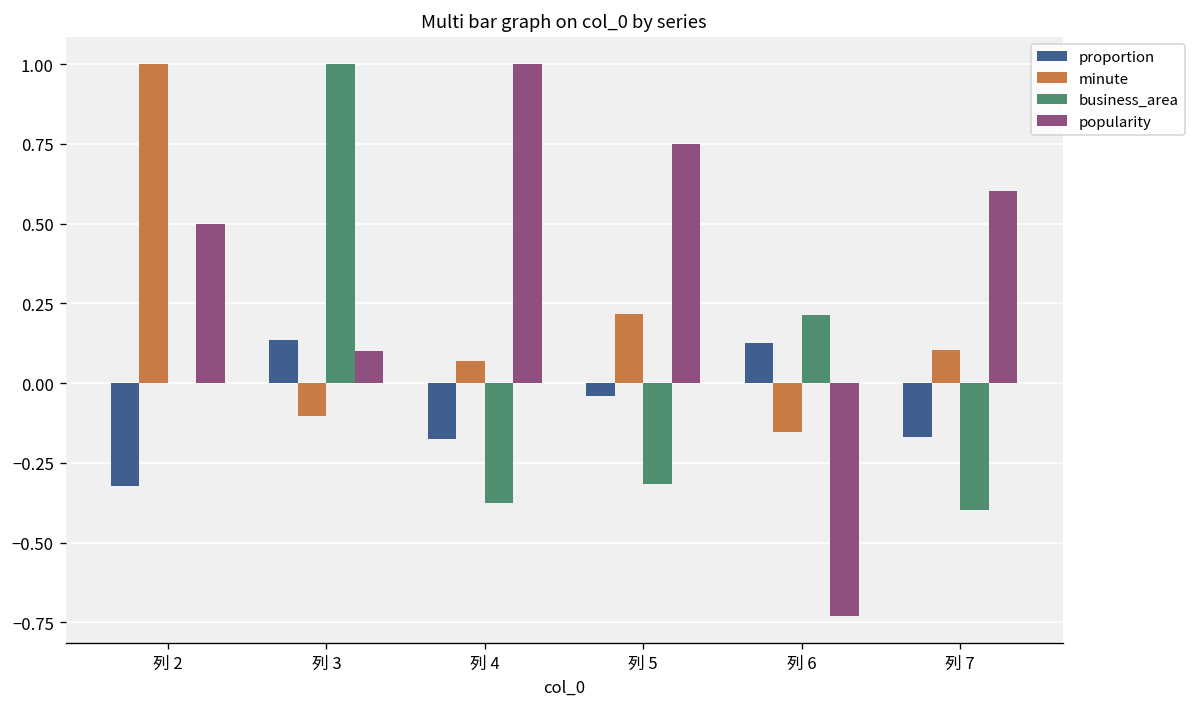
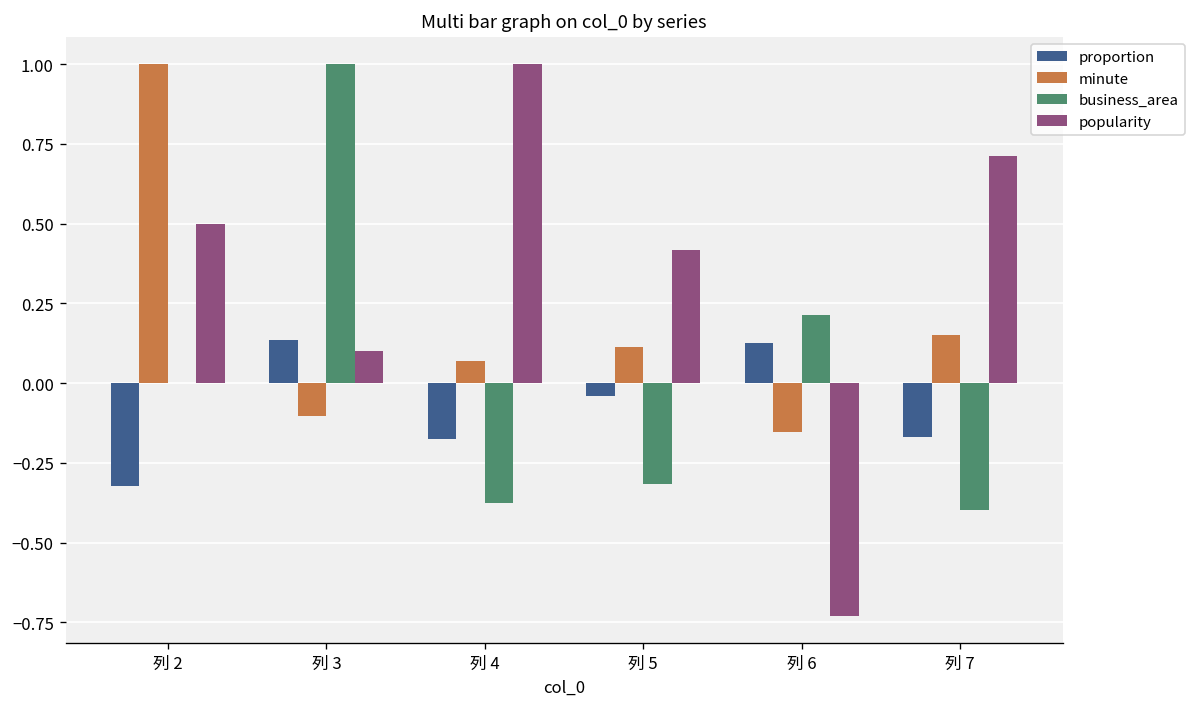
  {
    "minute": {
      "列 2": 1.00,
      "列 3": -0.10,
      "列 4": 0.07,
-     "列 5": 0.22,
+     "列 5": 0.11,
      "列 6": -0.15,
-     "列 7": 0.11
+     "列 7": 0.15
    },
    "popularity": {
      "列 2": 0.50,
      "列 3": 0.10,
      "列 4": 1.00,
-     "列 5": 0.75,
+     "列 5": 0.42,
      "列 6": -0.73,
-     "列 7": 0.60
+     "列 7": 0.71
    }
  }
